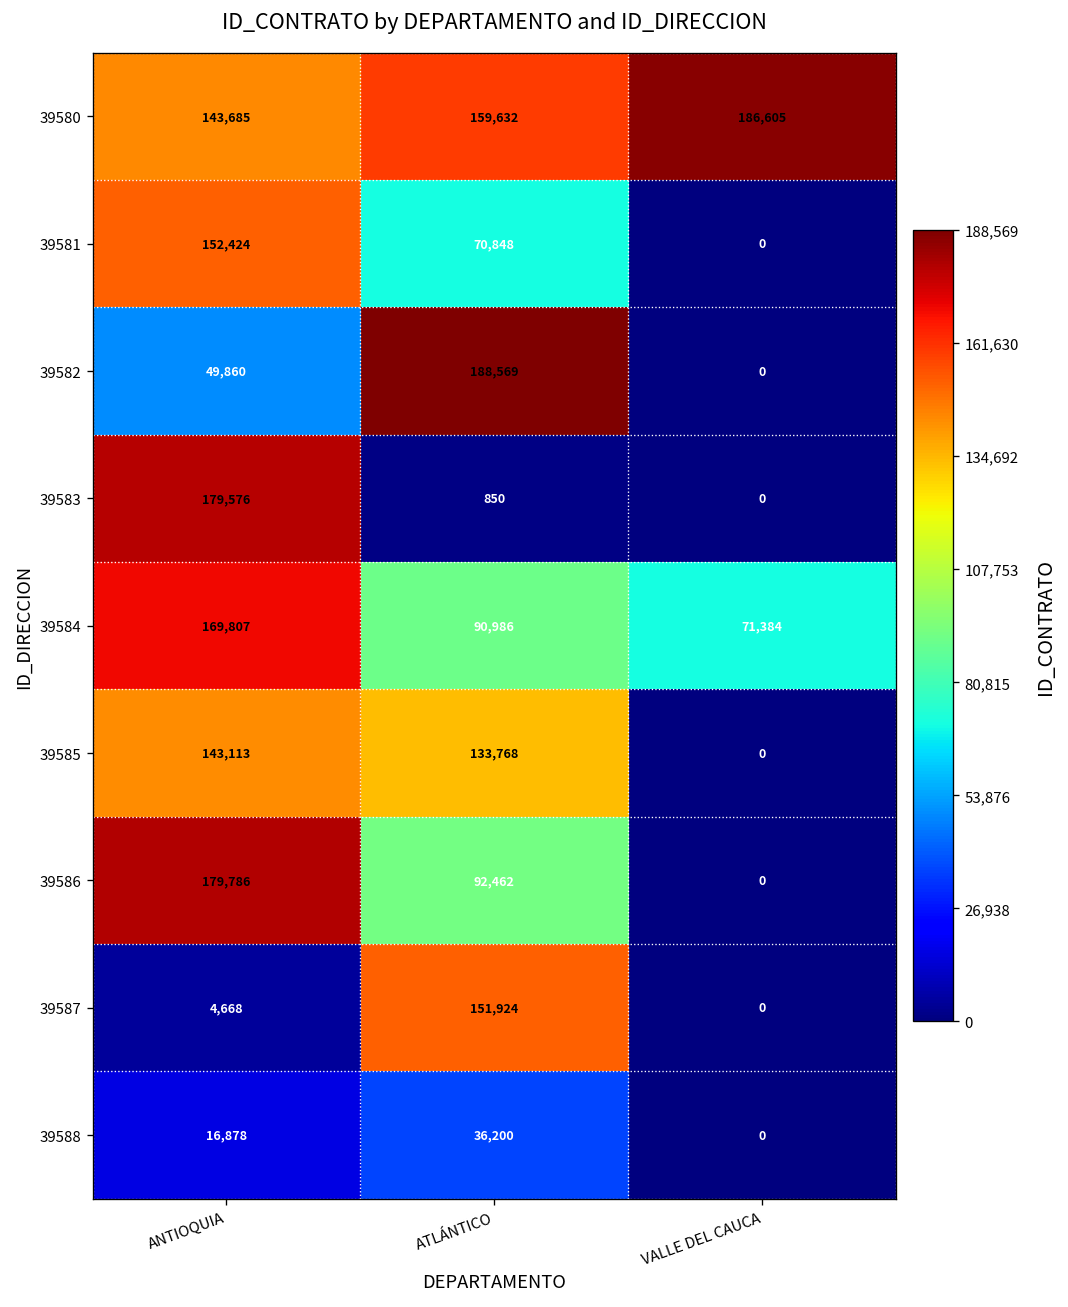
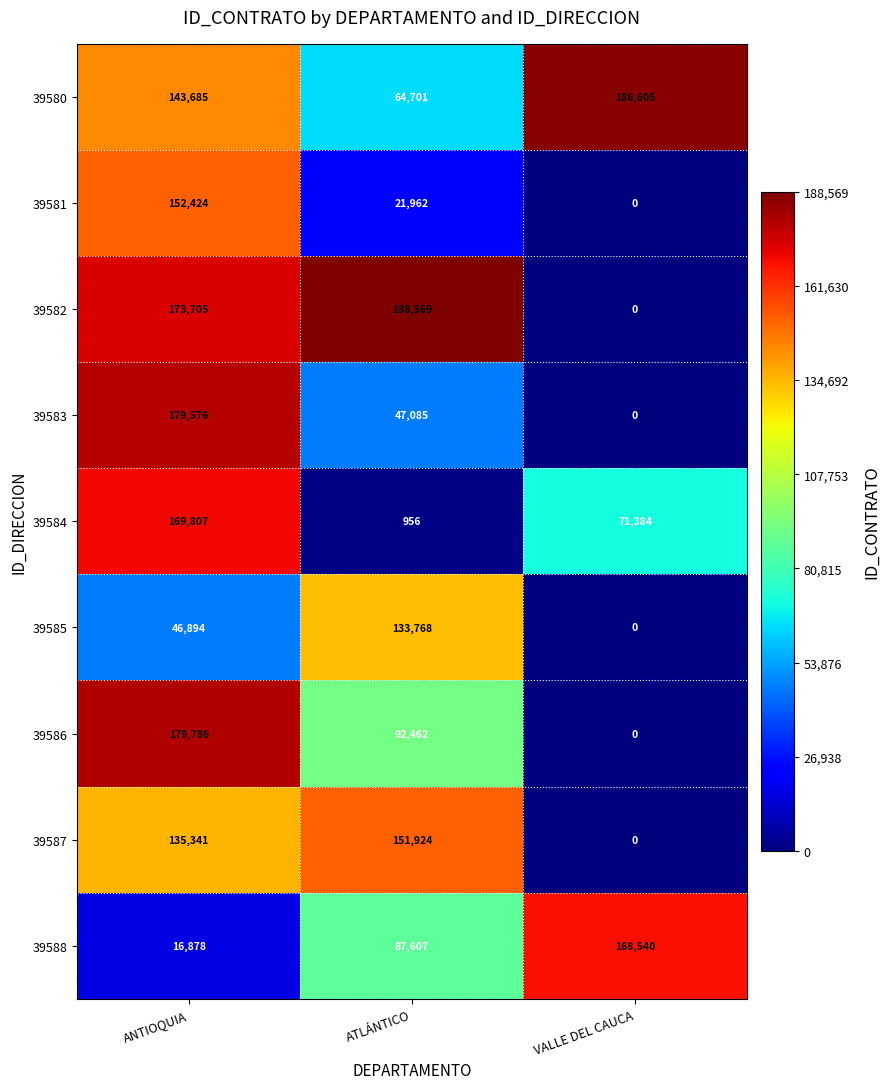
  {
    "39580": {
      "ANTIOQUIA": "143,685",
-     "ATLÁNTICO": "159,632",
+     "ATLÁNTICO": "64,701",
      "VALLE DEL CAUCA": "186,605"
    },
    "39581": {
      "ANTIOQUIA": "152,424",
-     "ATLÁNTICO": "70,848",
+     "ATLÁNTICO": "21,962",
      "VALLE DEL CAUCA": "0"
    },
    "39582": {
-     "ANTIOQUIA": "49,860",
+     "ANTIOQUIA": "173,705",
      "ATLÁNTICO": "188,569",
      "VALLE DEL CAUCA": "0"
    },
    "39583": {
      "ANTIOQUIA": "179,576",
-     "ATLÁNTICO": "850",
+     "ATLÁNTICO": "47,085",
      "VALLE DEL CAUCA": "0"
    },
    "39584": {
      "ANTIOQUIA": "169,807",
-     "ATLÁNTICO": "90,986",
+     "ATLÁNTICO": "956",
      "VALLE DEL CAUCA": "71,384"
    },
    "39585": {
-     "ANTIOQUIA": "143,113",
+     "ANTIOQUIA": "46,894",
      "ATLÁNTICO": "133,768",
      "VALLE DEL CAUCA": "0"
    },
    "39586": {
      "ANTIOQUIA": "179,786",
      "ATLÁNTICO": "92,462",
      "VALLE DEL CAUCA": "0"
    },
    "39587": {
-     "ANTIOQUIA": "4,668",
+     "ANTIOQUIA": "135,341",
      "ATLÁNTICO": "151,924",
      "VALLE DEL CAUCA": "0"
    },
    "39588": {
      "ANTIOQUIA": "16,878",
-     "ATLÁNTICO": "36,200",
-     "VALLE DEL CAUCA": "0"
+     "ATLÁNTICO": "87,607",
+     "VALLE DEL CAUCA": "168,540"
    }
  }
